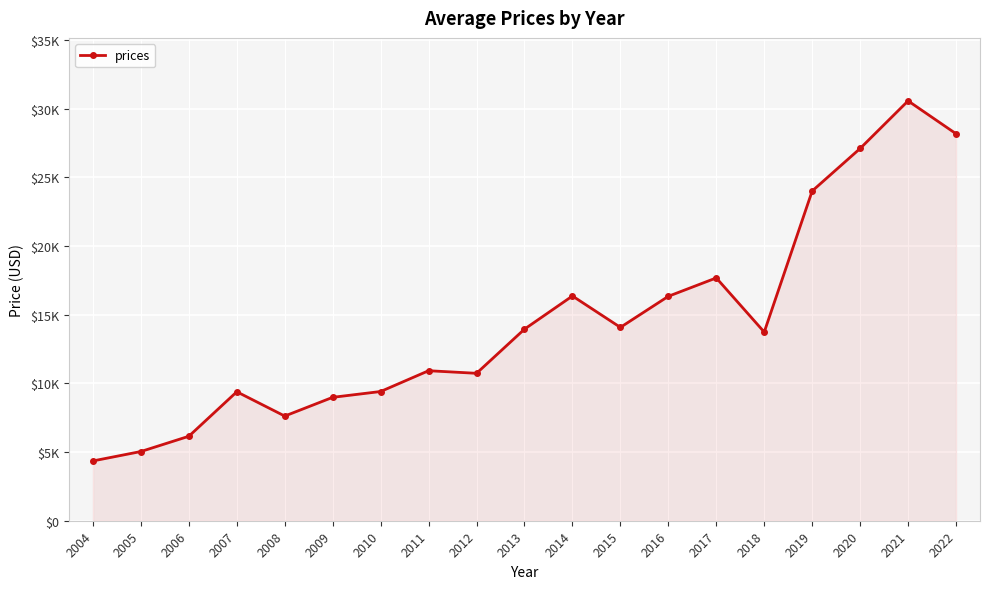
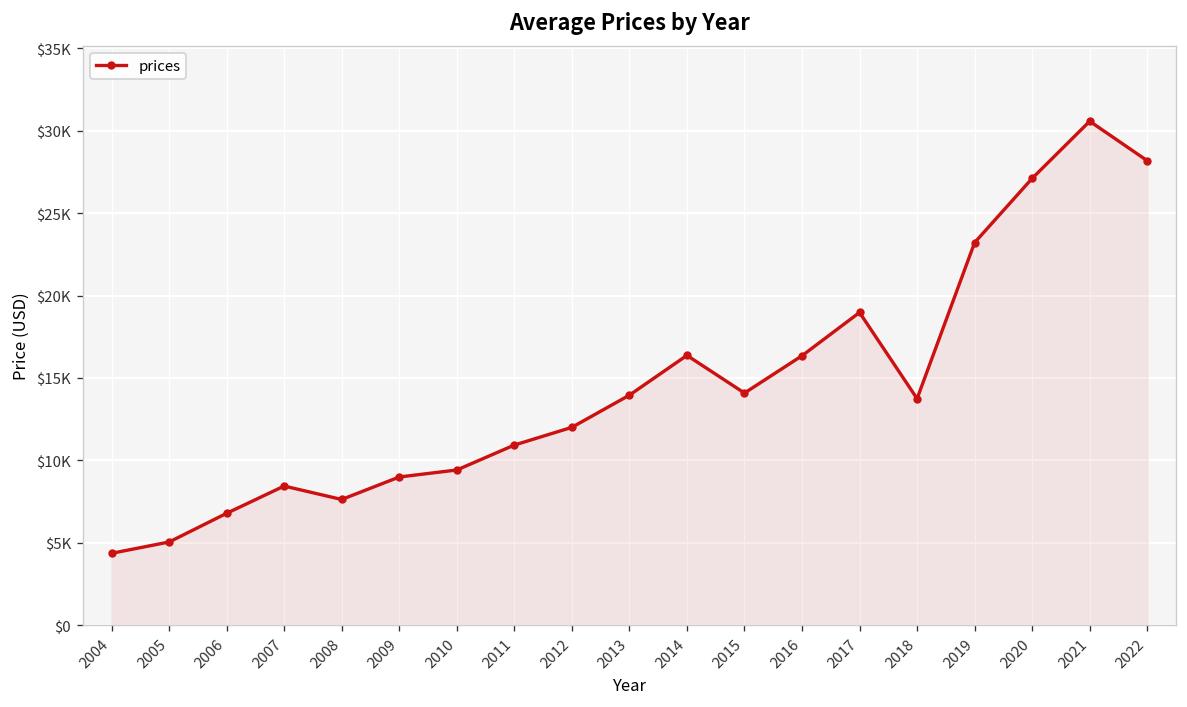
  {
    "2004": "$4400",
    "2005": "$5000",
-   "2006": "$6200",
-   "2007": "$9400",
+   "2006": "$6800",
+   "2007": "$8400",
    "2008": "$7600",
    "2009": "$9000",
    "2010": "$9400",
    "2011": "$10900",
-   "2012": "$10700",
+   "2012": "$12000",
    "2013": "$14000",
    "2014": "$16400",
    "2015": "$14100",
    "2016": "$16300",
-   "2017": "$17700",
+   "2017": "$19000",
    "2018": "$13700",
-   "2019": "$24000",
+   "2019": "$23200",
    "2020": "$27100",
    "2021": "$30600",
    "2022": "$28200"
  }
